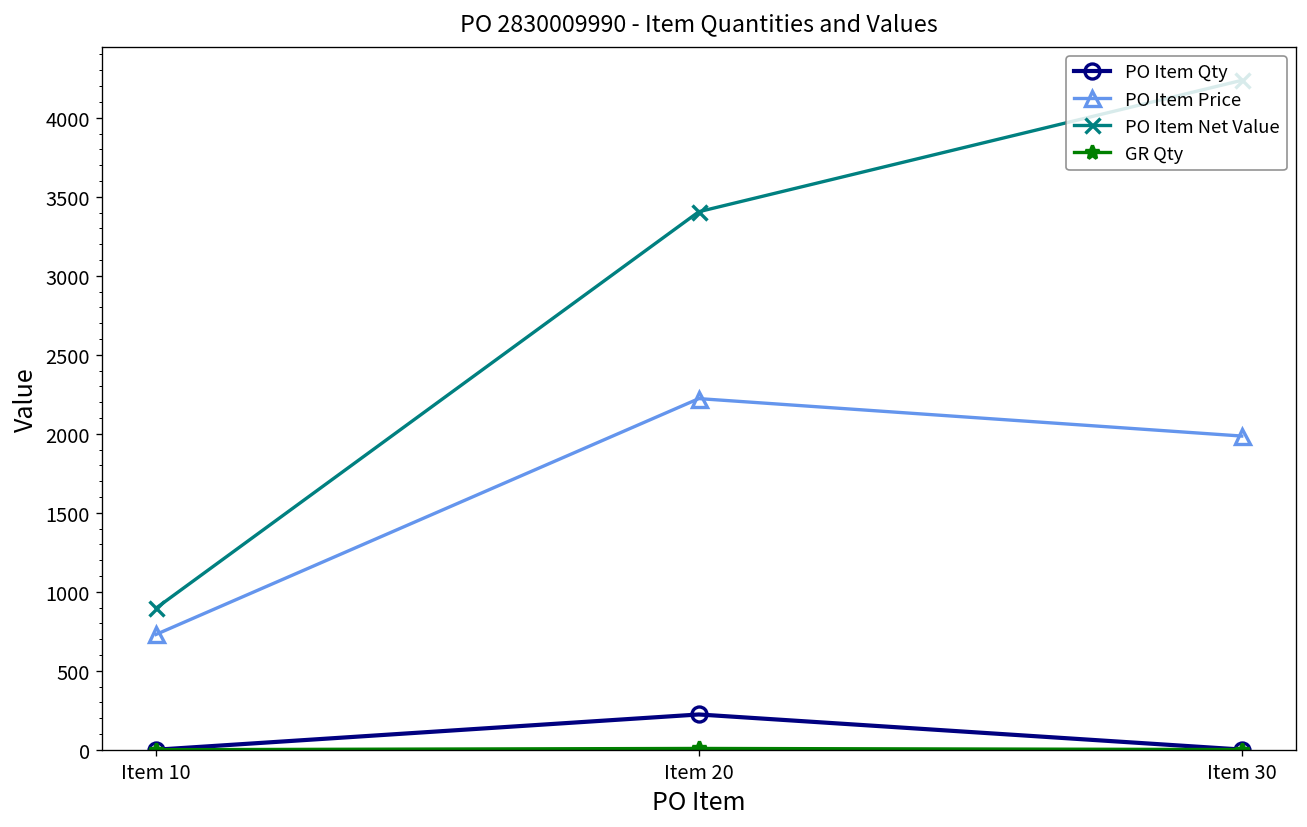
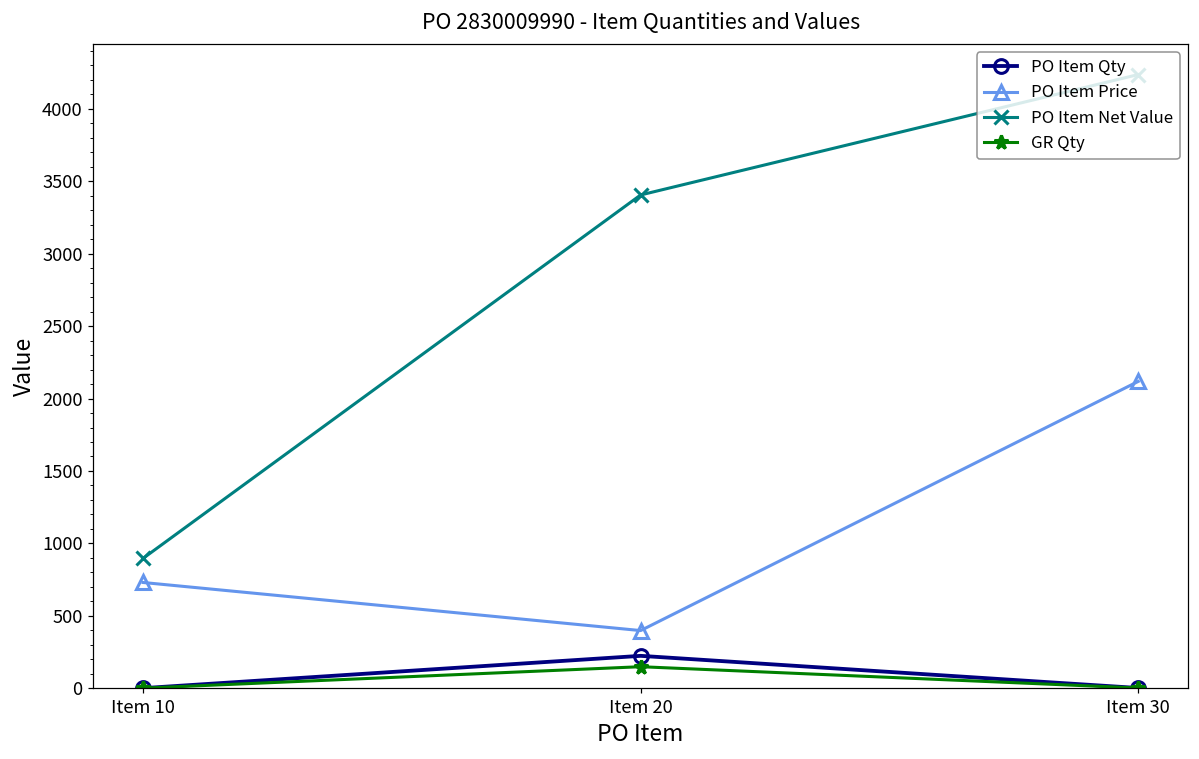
  {
    "PO Item Qty": {
      "Item 20": 220
    },
    "PO Item Price": {
      "Item 10": 730,
-     "Item 20": 2220,
-     "Item 30": 1990
+     "Item 20": 400,
+     "Item 30": 2120
    },
    "PO Item Net Value": {
      "Item 10": 900,
      "Item 20": 3410
    },
    "GR Qty": {
-     "Item 20": 10
+     "Item 20": 150
    }
  }
